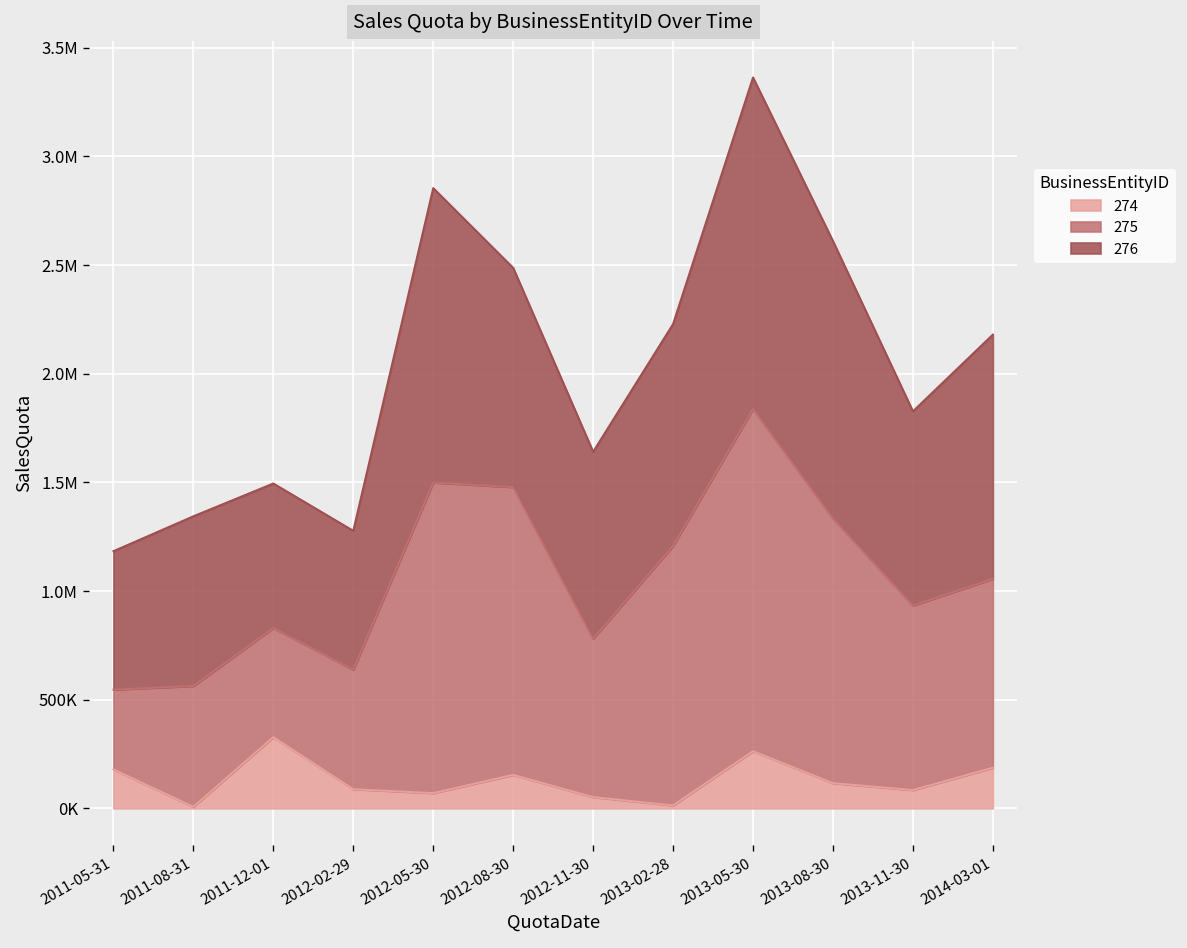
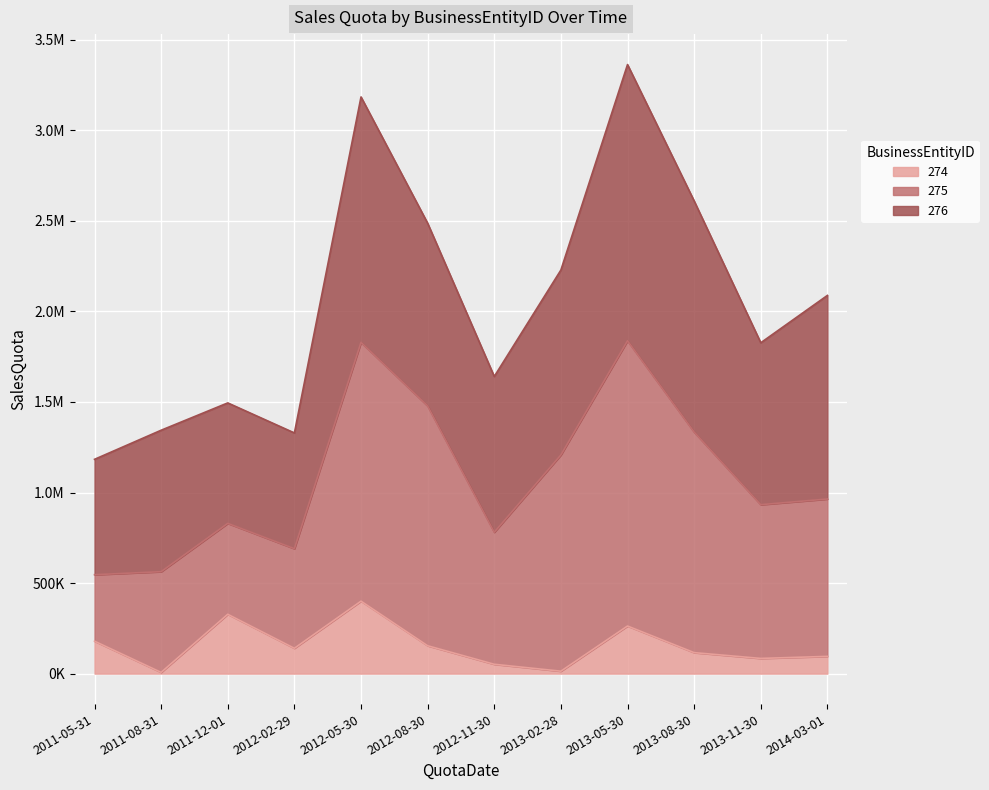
  {
    "274": {
      "2011-05-31": 180000,
      "2011-08-31": 10000,
      "2011-12-01": 330000,
-     "2012-02-29": 90000,
-     "2012-05-30": 70000,
+     "2012-02-29": 140000,
+     "2012-05-30": 400000,
      "2012-08-30": 150000,
      "2012-11-30": 50000,
      "2013-02-28": 10000,
      "2013-05-30": 260000,
      "2013-08-30": 120000,
      "2013-11-30": 80000,
-     "2014-03-01": 190000
+     "2014-03-01": 100000
    }
  }
